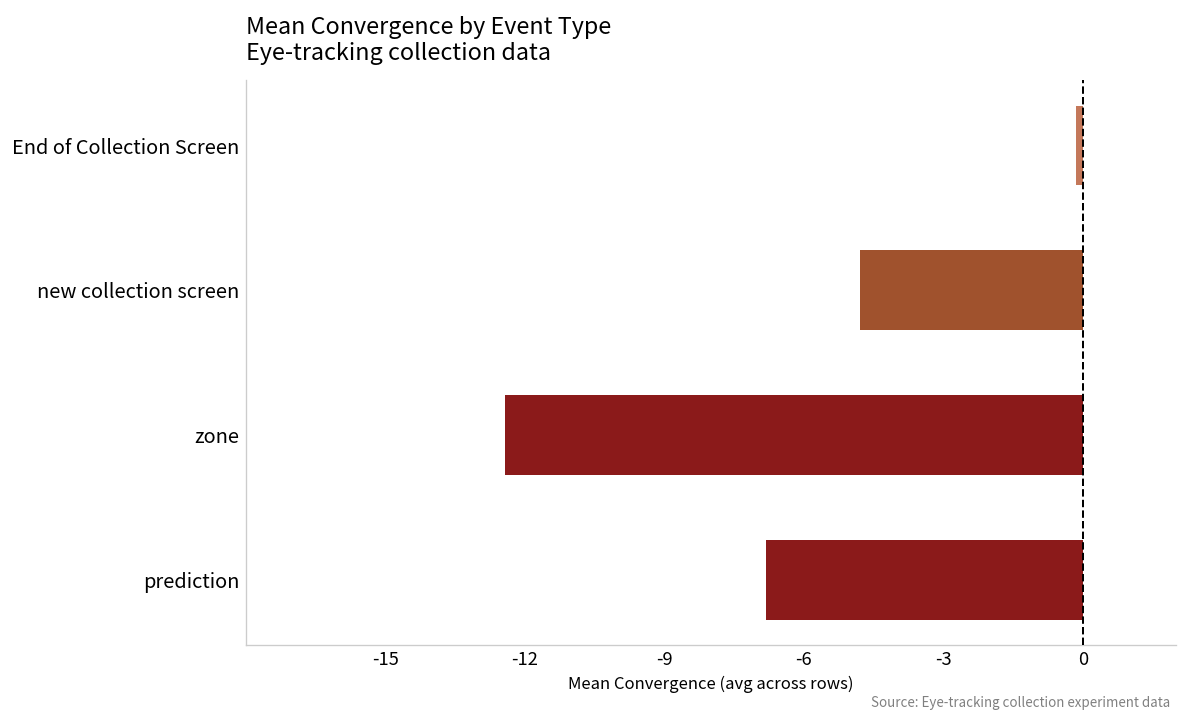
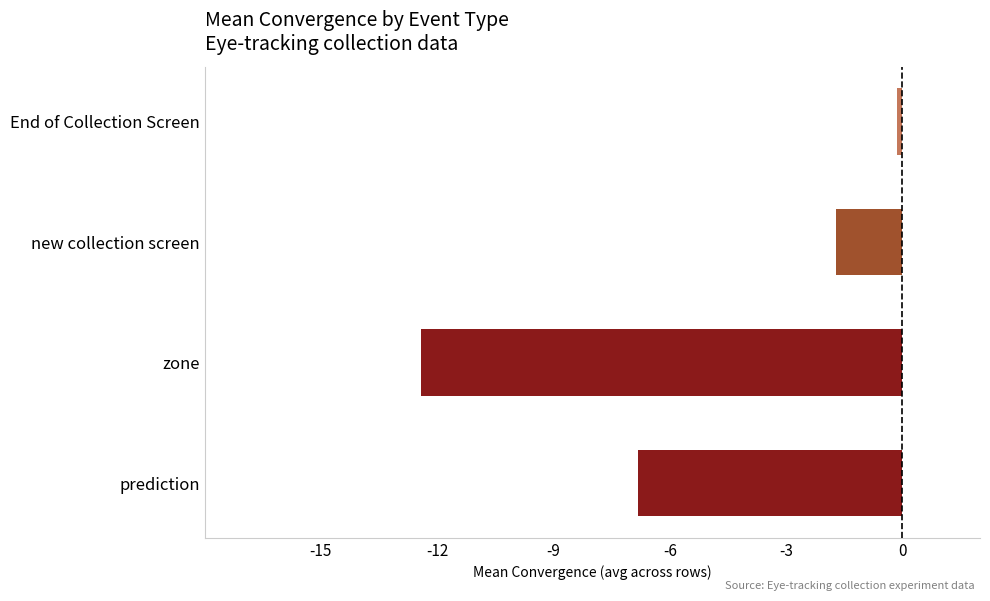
  {
    "End of Collection Screen": -0.1,
-   "new collection screen": -4.8,
+   "new collection screen": -1.7,
    "zone": -12.4,
    "prediction": -6.8
  }
